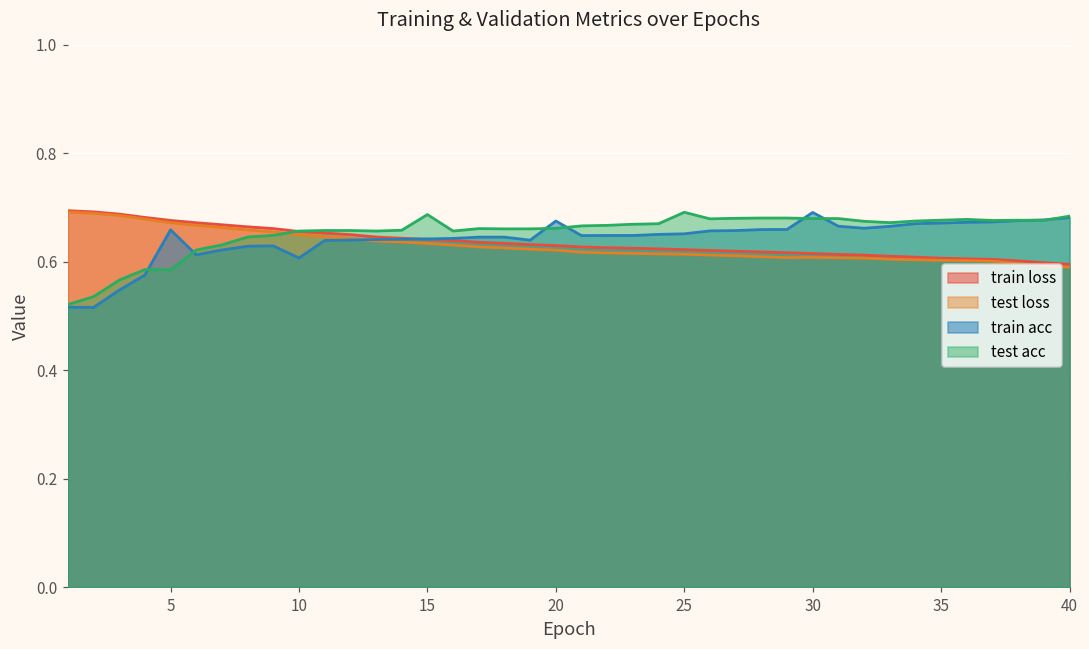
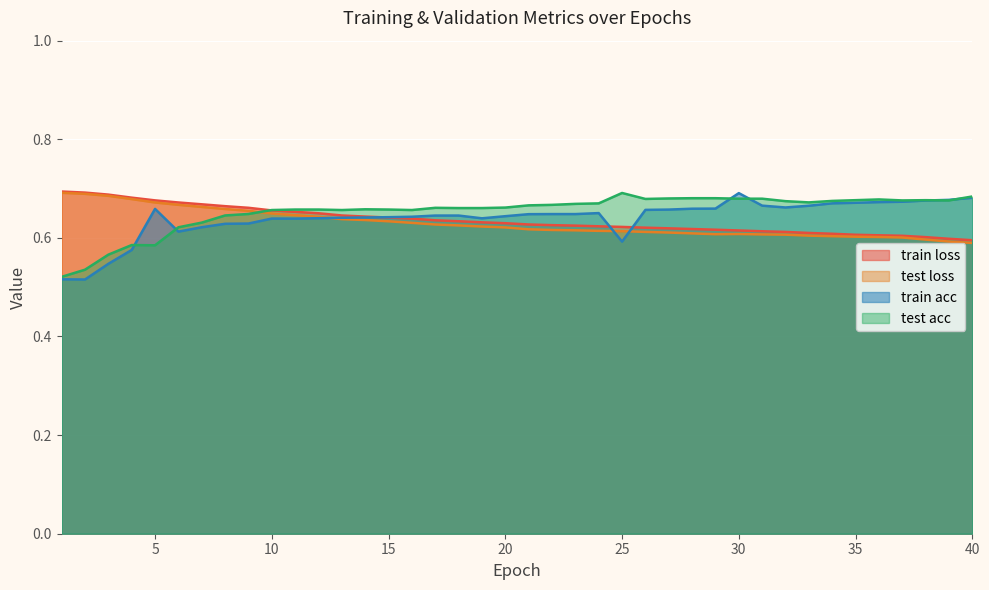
  {
    "train acc": {
      "5": 0.66,
-     "10": 0.61,
-     "20": 0.68,
-     "25": 0.65,
+     "10": 0.64,
+     "20": 0.64,
+     "25": 0.59,
      "30": 0.69,
      "35": 0.67
    },
    "test acc": {
      "5": 0.59,
-     "15": 0.69,
+     "15": 0.66,
      "20": 0.66,
      "25": 0.69,
      "30": 0.68,
      "35": 0.68
    }
  }
